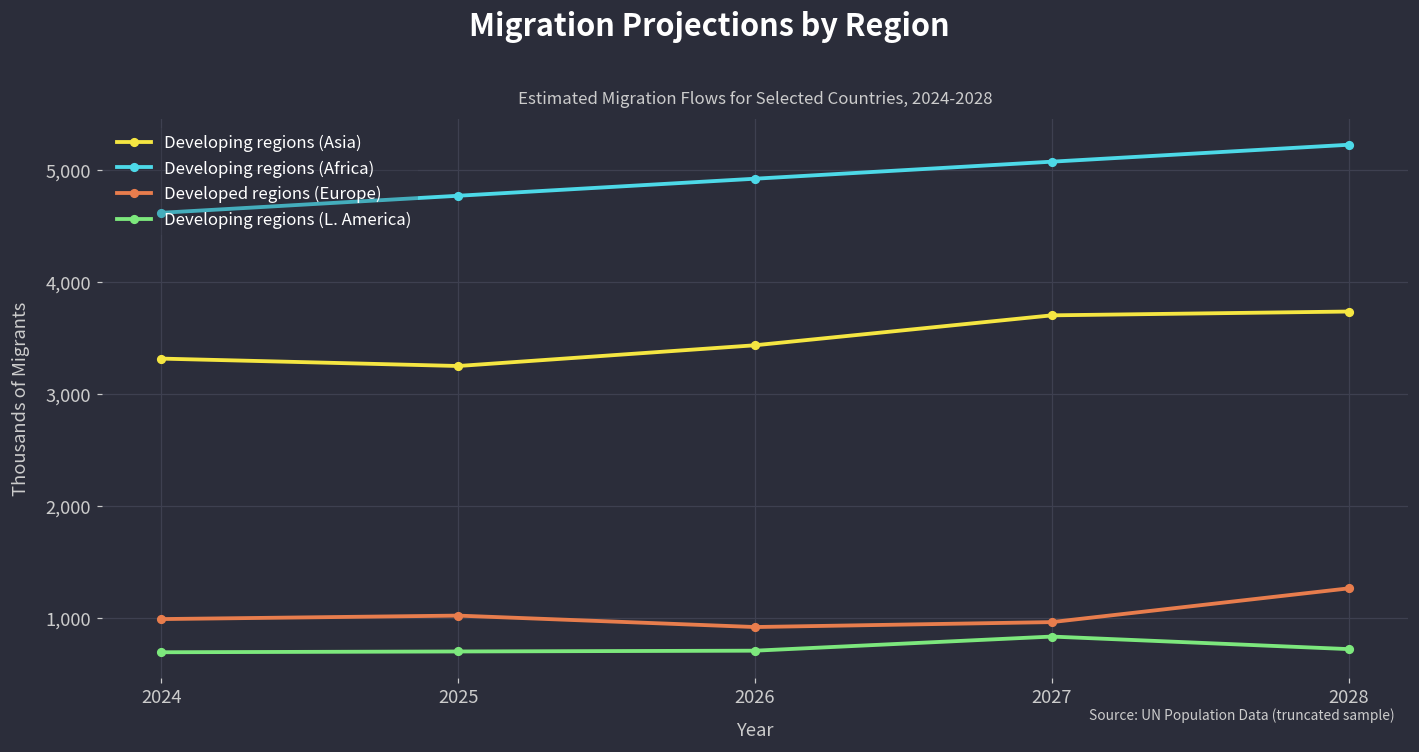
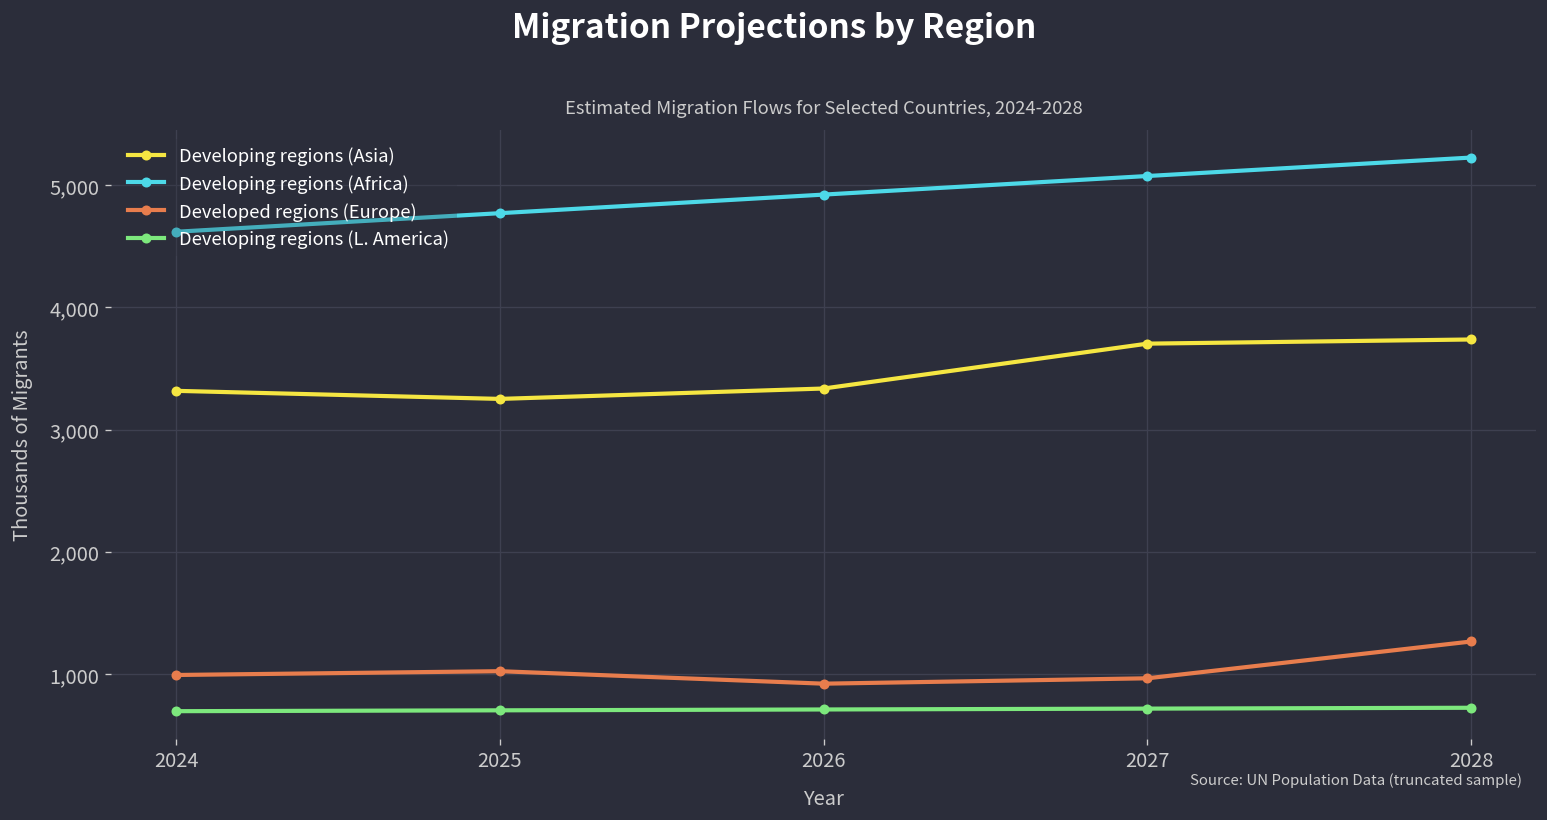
  {
    "Developing regions (Asia)": {
      "2024": "3,320",
      "2025": "3,250",
-     "2026": "3,440",
+     "2026": "3,340",
      "2027": "3,700",
      "2028": "3,740"
    },
    "Developing regions (Africa)": {
      "2025": "4,770",
      "2026": "4,920",
      "2027": "5,080",
      "2028": "5,230"
    },
    "Developed regions (Europe)": {
      "2024": "990",
      "2025": "1,030",
      "2026": "920",
      "2027": "970",
      "2028": "1,270"
    },
    "Developing regions (L. America)": {
      "2024": "700",
      "2025": "710",
      "2026": "710",
-     "2027": "840",
+     "2027": "720",
      "2028": "730"
    }
  }
